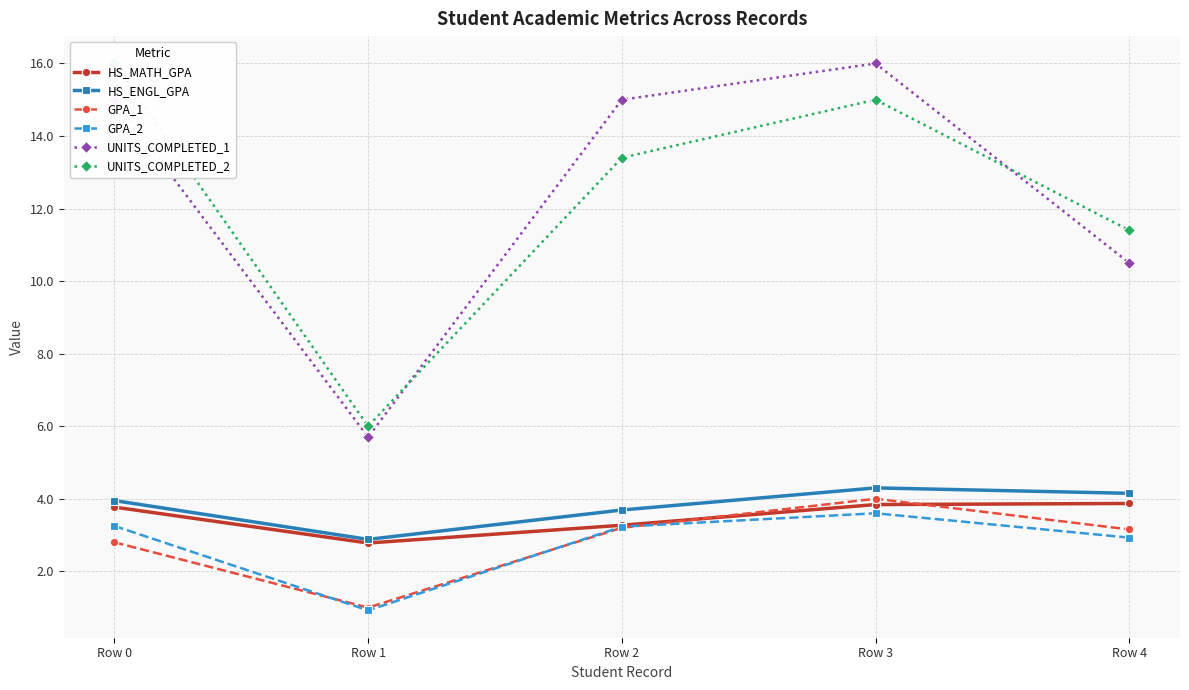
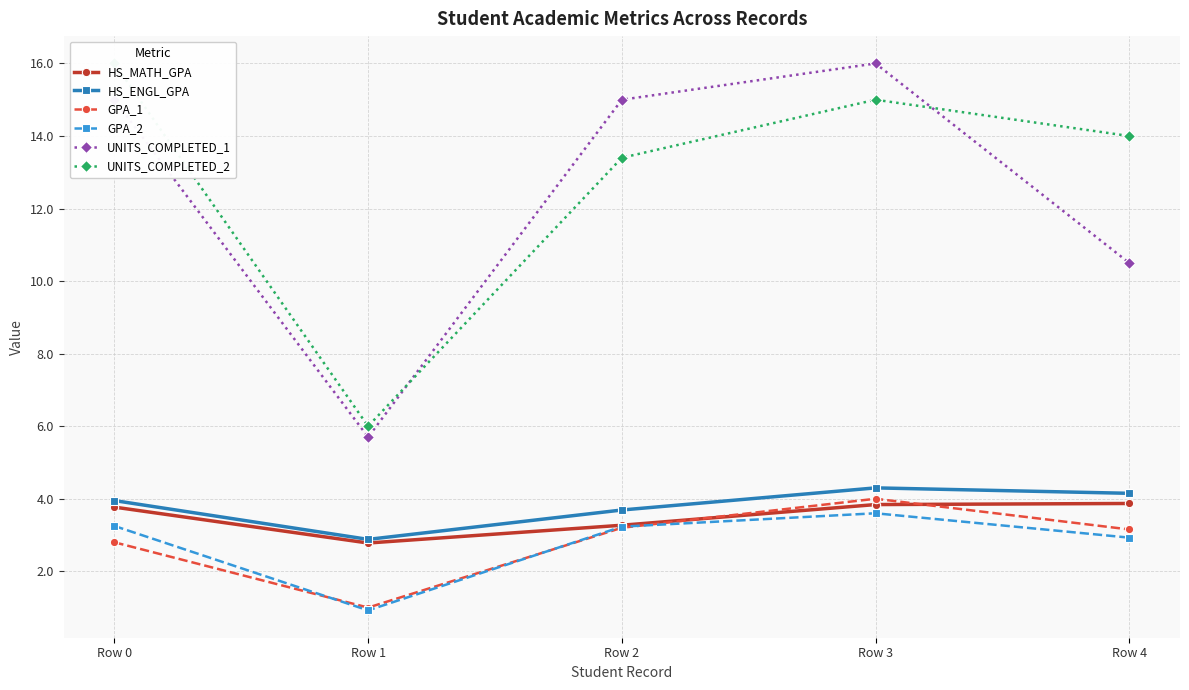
  {
    "UNITS_COMPLETED_1": {
      "Row 1": 5.7,
      "Row 2": 15.0,
      "Row 3": 16.0,
      "Row 4": 10.5
    },
    "UNITS_COMPLETED_2": {
      "Row 1": 6.0,
      "Row 2": 13.4,
      "Row 3": 15.0,
-     "Row 4": 11.4
+     "Row 4": 14.0
    }
  }
